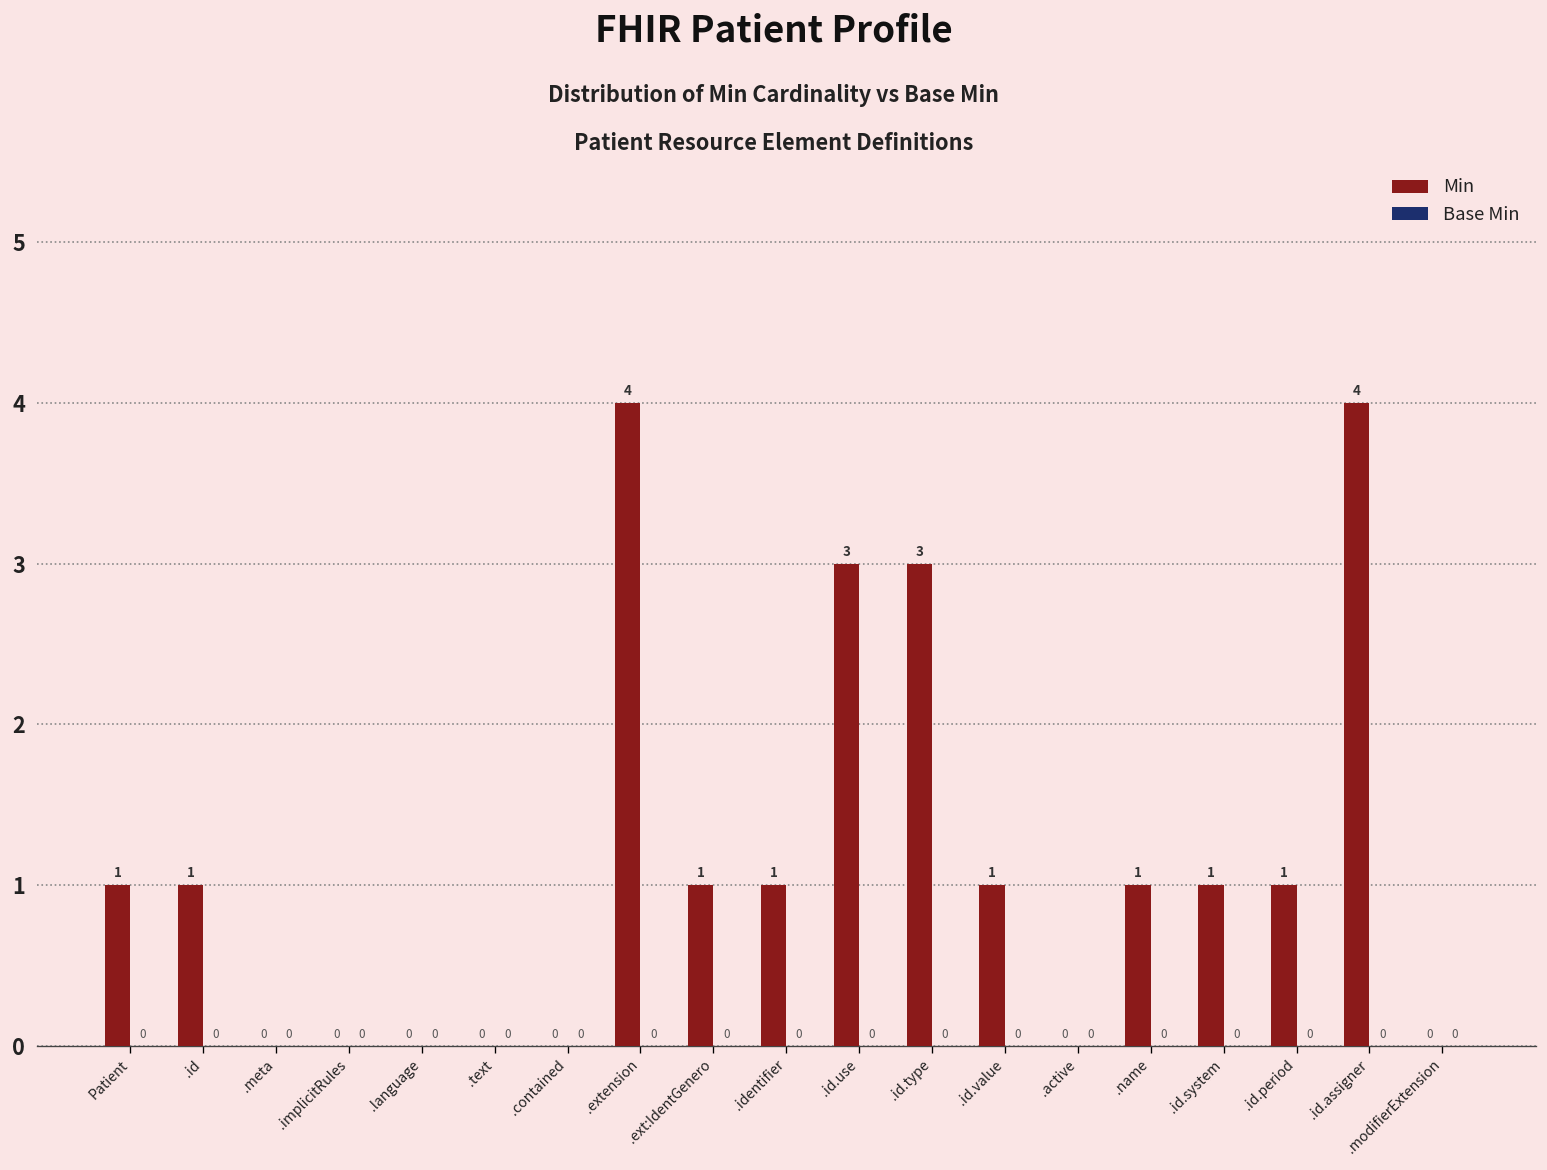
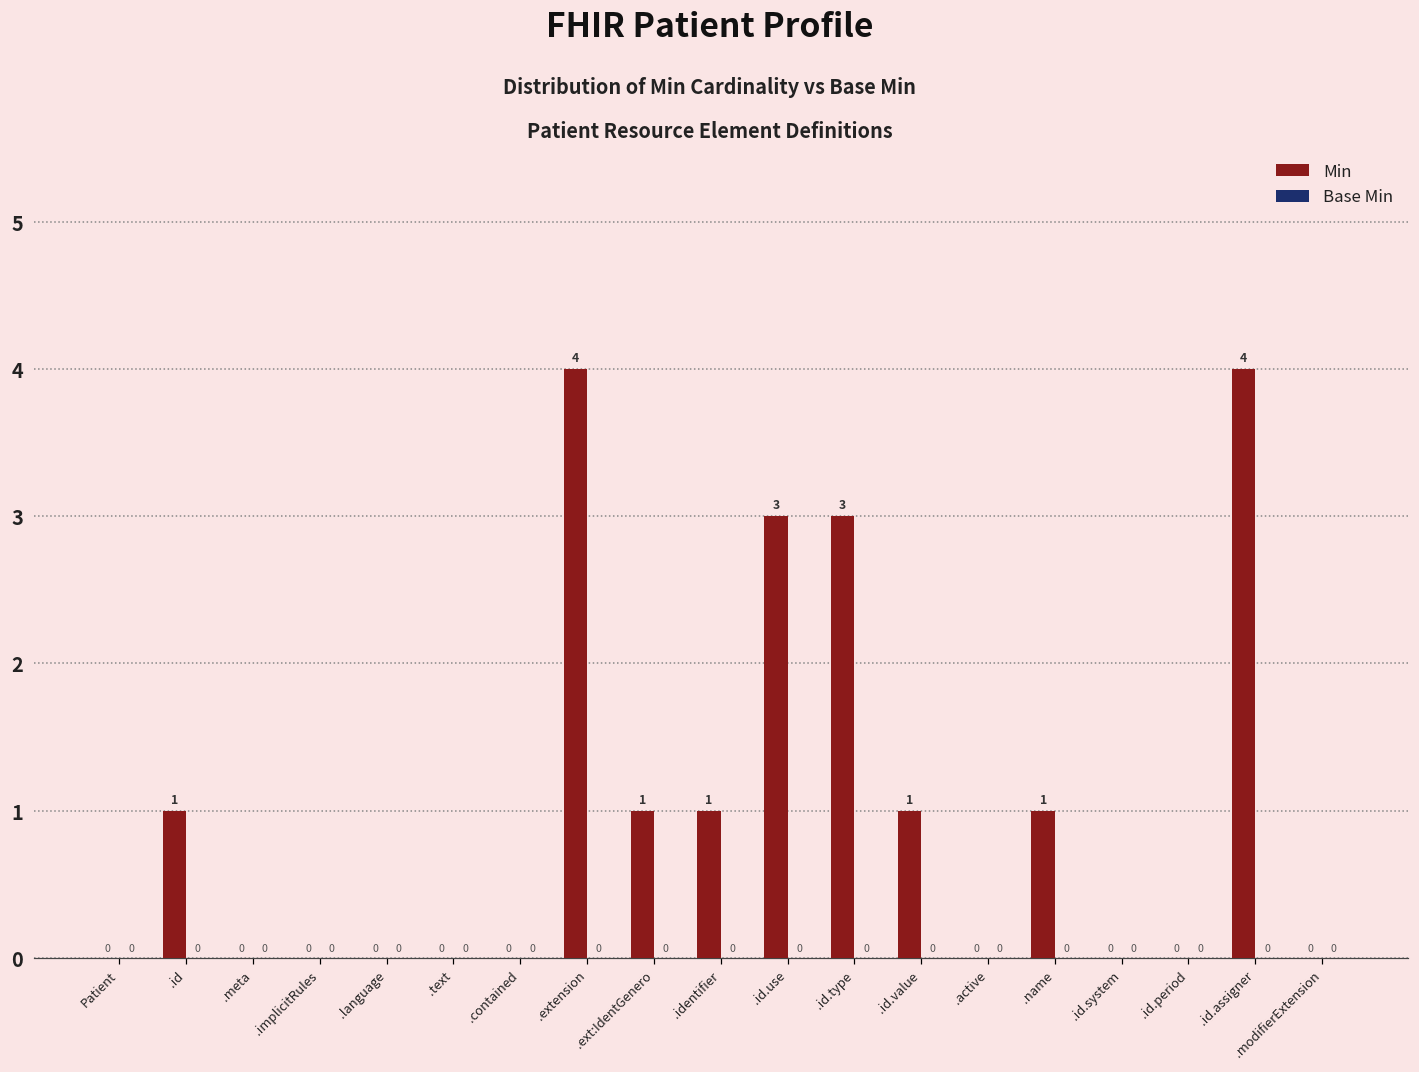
  {
    "Min": {
-     "Patient": 1,
+     "Patient": 0,
      ".id": 1,
      ".meta": 0,
      ".implicitRules": 0,
      ".language": 0,
      ".text": 0,
      ".contained": 0,
      ".extension": 4,
      ".ext:IdentGenero": 1,
      ".identifier": 1,
      ".id.use": 3,
      ".id.type": 3,
      ".id.value": 1,
      ".active": 0,
      ".name": 1,
-     ".id.system": 1,
-     ".id.period": 1,
+     ".id.system": 0,
+     ".id.period": 0,
      ".id.assigner": 4,
      ".modifierExtension": 0
    },
    "Base Min": {
      "Patient": 0,
      ".id": 0,
      ".meta": 0,
      ".implicitRules": 0,
      ".language": 0,
      ".text": 0,
      ".contained": 0,
      ".extension": 0,
      ".ext:IdentGenero": 0,
      ".identifier": 0,
      ".id.use": 0,
      ".id.type": 0,
      ".id.value": 0,
      ".active": 0,
      ".name": 0,
      ".id.system": 0,
      ".id.period": 0,
      ".id.assigner": 0,
      ".modifierExtension": 0
    }
  }
